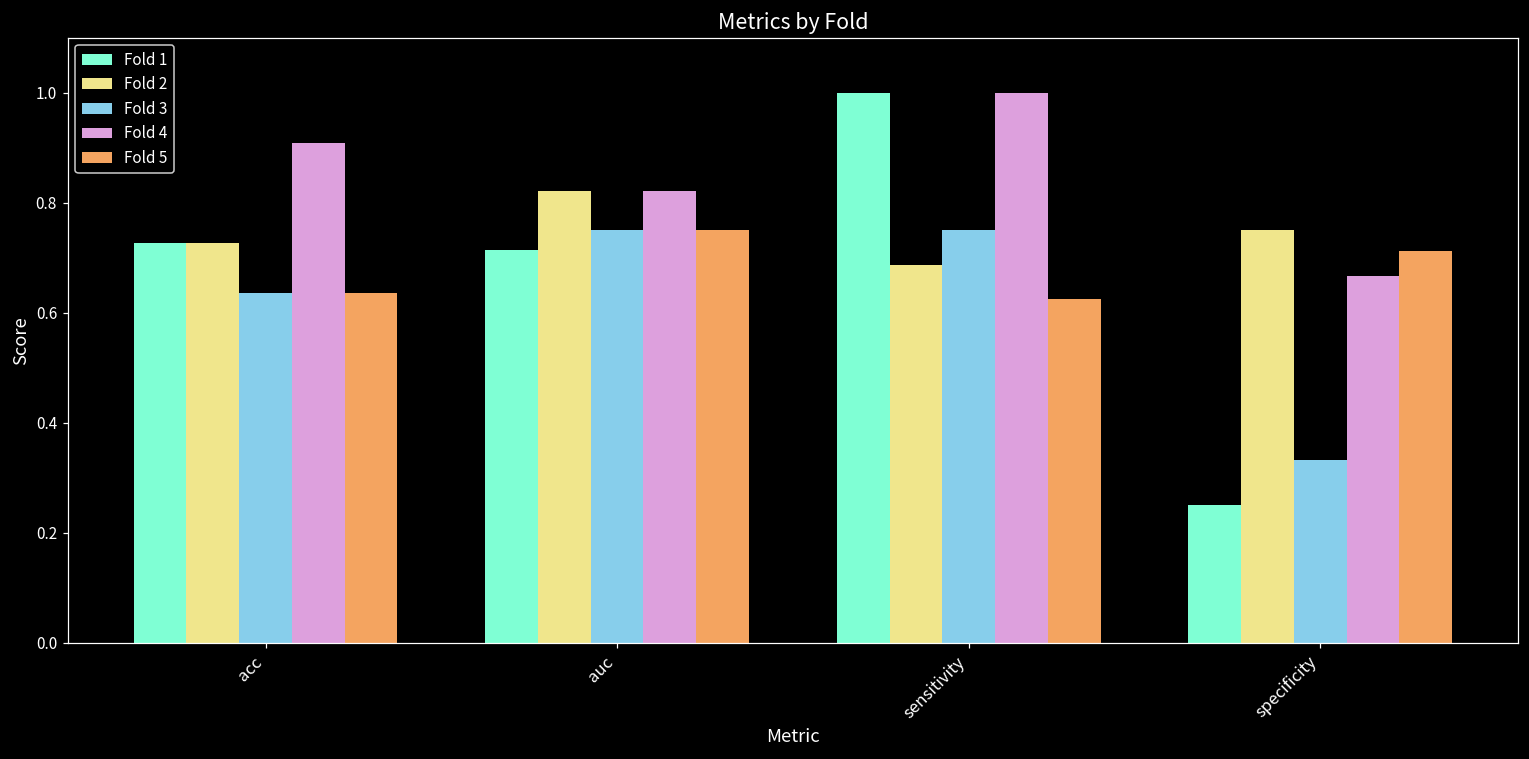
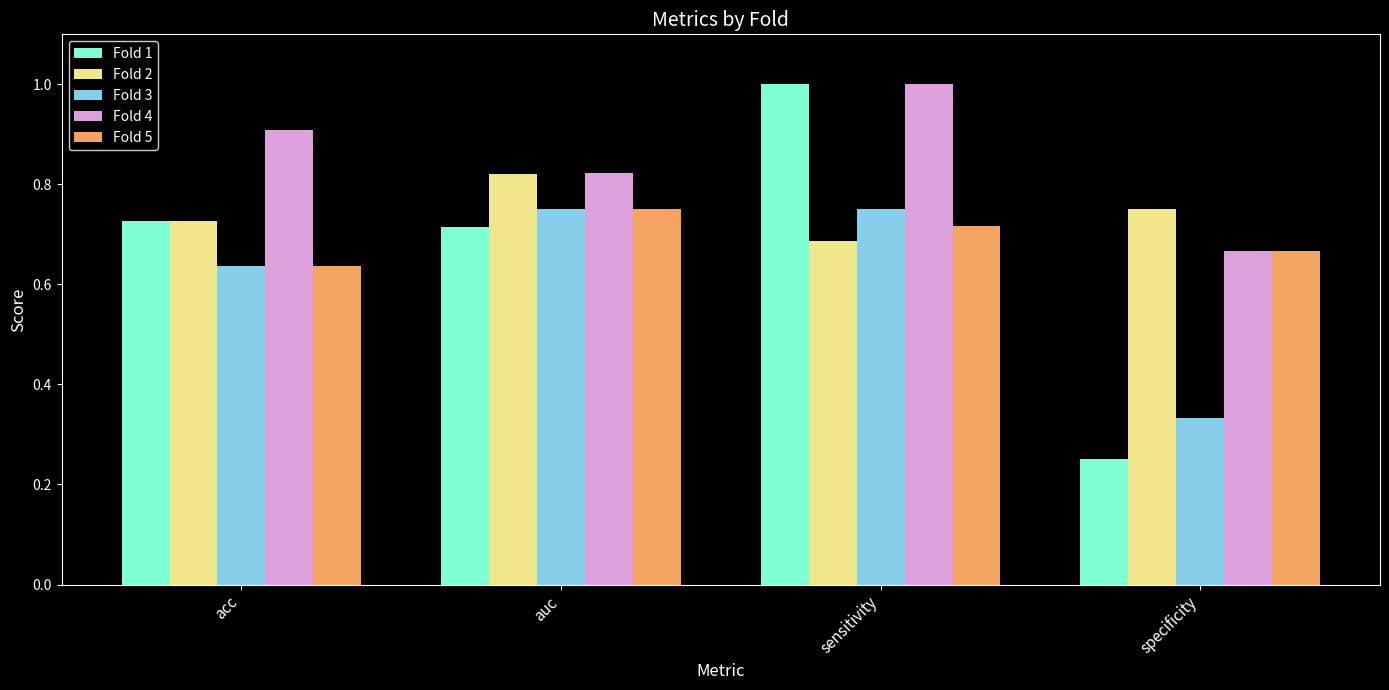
  {
    "Fold 2": {
      "acc": 0.73,
      "auc": 0.82,
      "sensitivity": 0.69,
      "specificity": 0.75
    },
    "Fold 4": {
      "acc": 0.91,
      "auc": 0.82,
      "sensitivity": 1.00,
      "specificity": 0.67
    },
    "Fold 5": {
      "acc": 0.64,
      "auc": 0.75,
-     "sensitivity": 0.63,
-     "specificity": 0.71
+     "sensitivity": 0.72,
+     "specificity": 0.67
    }
  }
